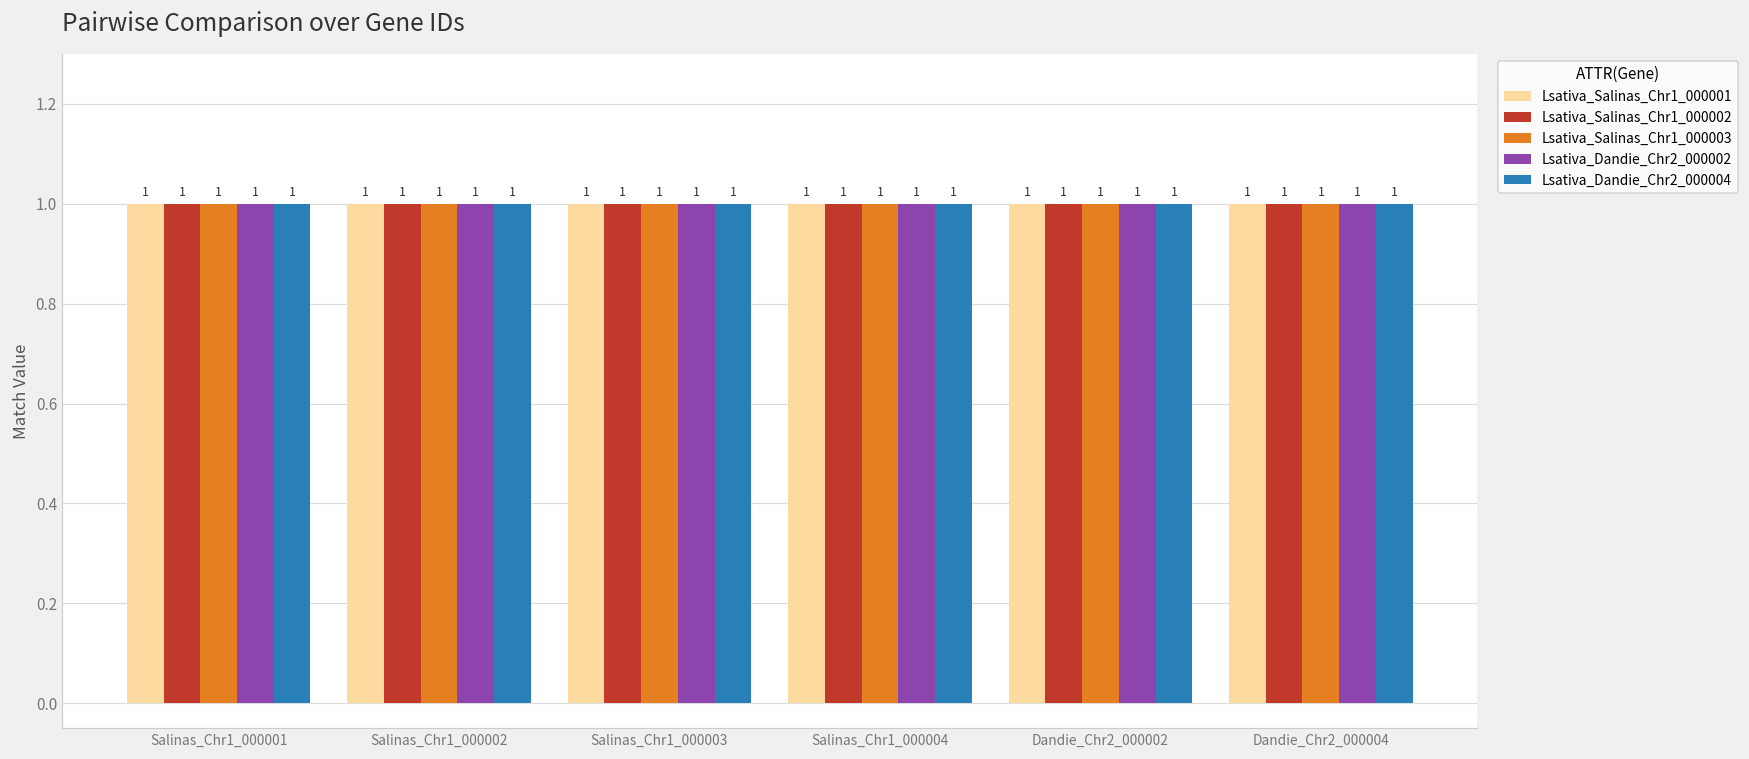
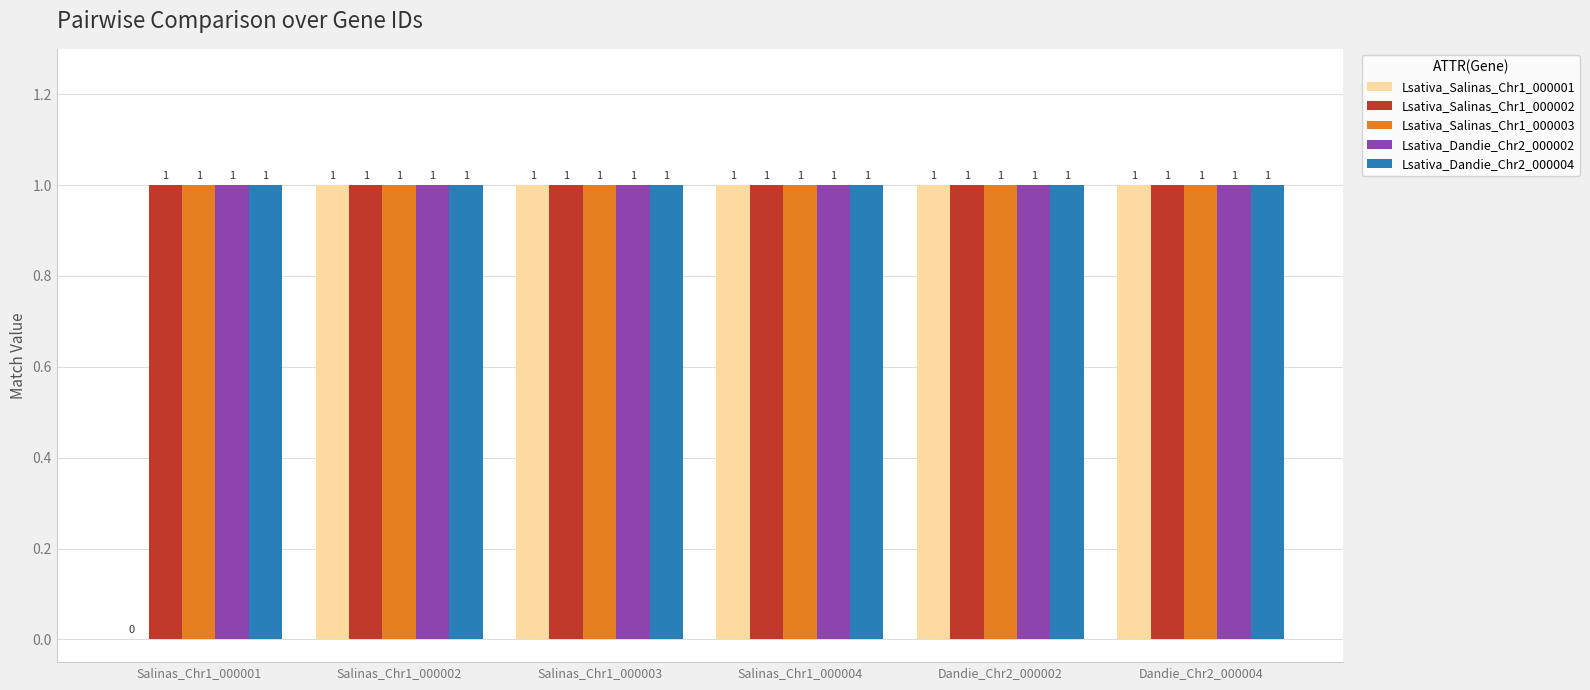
  {
    "Lsativa_Salinas_Chr1_000001": {
-     "Salinas_Chr1_000001": 1,
+     "Salinas_Chr1_000001": 0,
      "Salinas_Chr1_000002": 1,
      "Salinas_Chr1_000003": 1,
      "Salinas_Chr1_000004": 1,
      "Dandie_Chr2_000002": 1,
      "Dandie_Chr2_000004": 1
    },
    "Lsativa_Salinas_Chr1_000002": {
      "Salinas_Chr1_000001": 1,
      "Salinas_Chr1_000002": 1,
      "Salinas_Chr1_000003": 1,
      "Salinas_Chr1_000004": 1,
      "Dandie_Chr2_000002": 1,
      "Dandie_Chr2_000004": 1
    },
    "Lsativa_Salinas_Chr1_000003": {
      "Salinas_Chr1_000001": 1,
      "Salinas_Chr1_000002": 1,
      "Salinas_Chr1_000003": 1,
      "Salinas_Chr1_000004": 1,
      "Dandie_Chr2_000002": 1,
      "Dandie_Chr2_000004": 1
    },
    "Lsativa_Dandie_Chr2_000002": {
      "Salinas_Chr1_000001": 1,
      "Salinas_Chr1_000002": 1,
      "Salinas_Chr1_000003": 1,
      "Salinas_Chr1_000004": 1,
      "Dandie_Chr2_000002": 1,
      "Dandie_Chr2_000004": 1
    },
    "Lsativa_Dandie_Chr2_000004": {
      "Salinas_Chr1_000001": 1,
      "Salinas_Chr1_000002": 1,
      "Salinas_Chr1_000003": 1,
      "Salinas_Chr1_000004": 1,
      "Dandie_Chr2_000002": 1,
      "Dandie_Chr2_000004": 1
    }
  }
